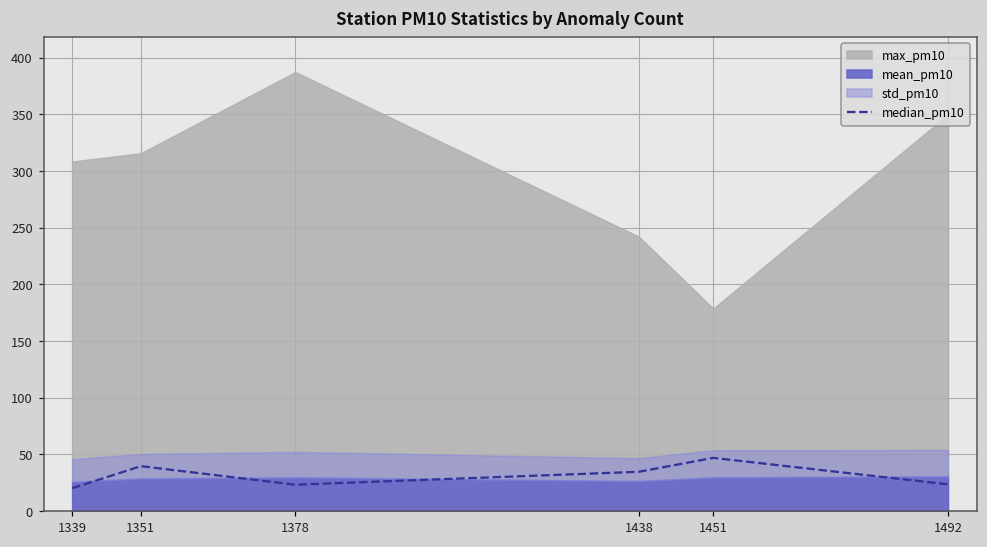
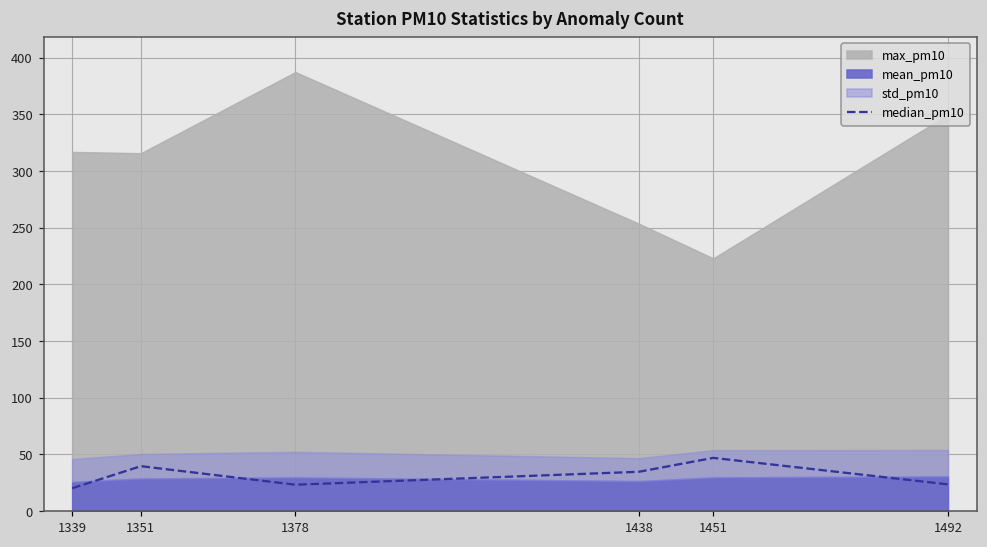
  {
    "max_pm10": {
-     "1339": 308,
+     "1339": 317,
      "1351": 316,
      "1378": 387,
-     "1438": 242,
-     "1451": 179
+     "1438": 254,
+     "1451": 223
    },
    "median_pm10": {
      "1339": 20,
      "1351": 40,
      "1378": 23,
      "1438": 35,
      "1451": 47,
      "1492": 24
    }
  }
